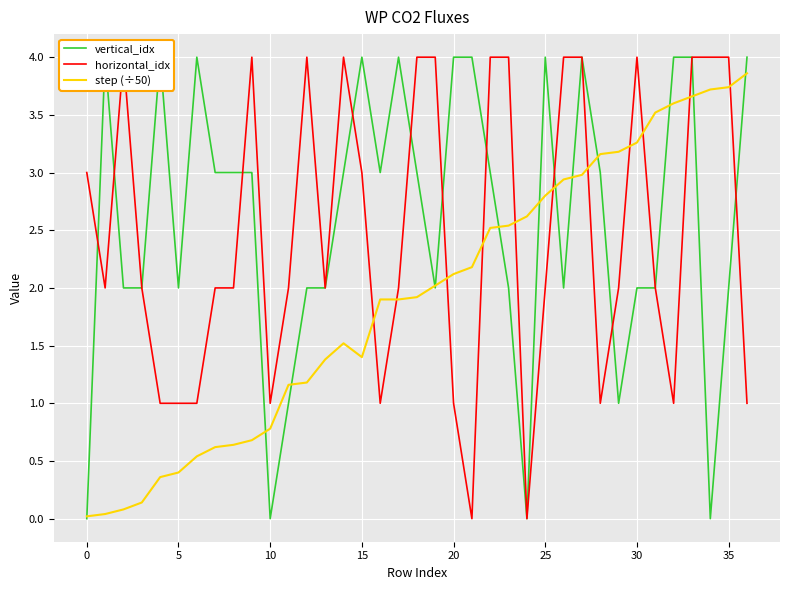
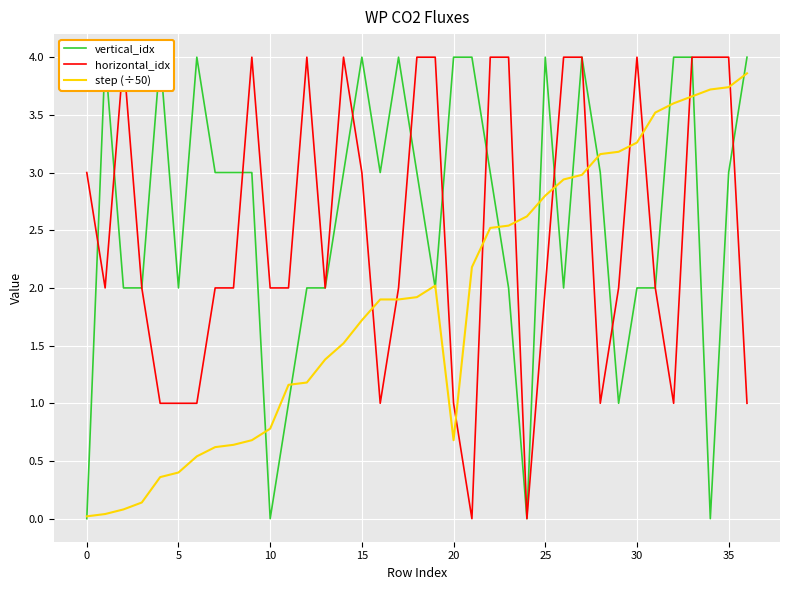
  {
    "vertical_idx": {
      "5": 2,
      "10": 0,
      "15": 4,
      "20": 4,
      "25": 4,
      "30": 2,
-     "35": 2
+     "35": 3
    },
    "horizontal_idx": {
      "0": 3,
      "5": 1,
-     "10": 1,
+     "10": 2,
      "15": 3,
      "20": 1,
      "25": 2,
      "30": 4,
      "35": 4
    },
    "step (÷50)": {
      "5": 0.40,
      "10": 0.78,
-     "15": 1.40,
-     "20": 2.12,
+     "15": 1.72,
+     "20": 0.68,
      "25": 2.80,
      "30": 3.26,
      "35": 3.74
    }
  }
